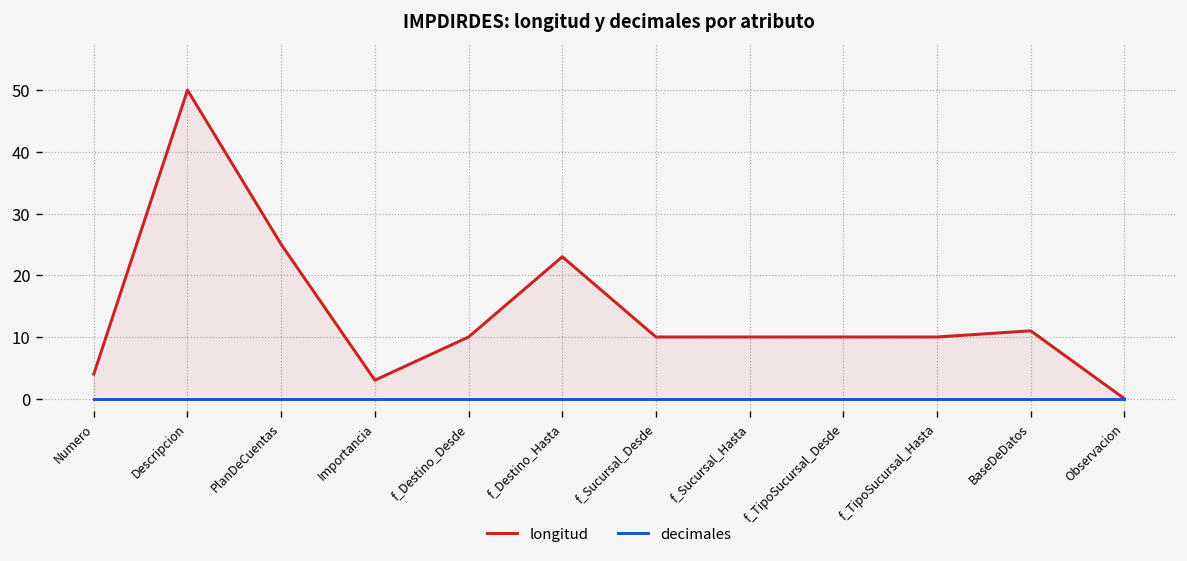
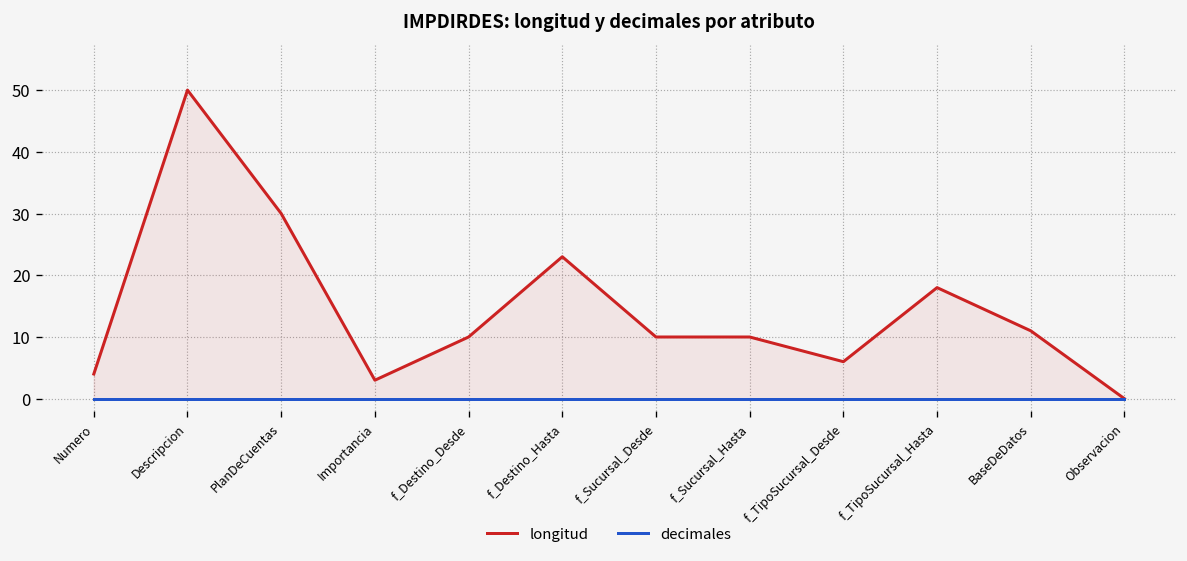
  {
    "longitud": {
      "Numero": 4,
      "Descripcion": 50,
-     "PlanDeCuentas": 25,
+     "PlanDeCuentas": 30,
      "Importancia": 3,
      "f_Destino_Desde": 10,
      "f_Destino_Hasta": 23,
      "f_Sucursal_Desde": 10,
      "f_Sucursal_Hasta": 10,
-     "f_TipoSucursal_Desde": 10,
-     "f_TipoSucursal_Hasta": 10,
+     "f_TipoSucursal_Desde": 6,
+     "f_TipoSucursal_Hasta": 18,
      "BaseDeDatos": 11
    },
    "decimales": {
      "Numero": 0,
      "Descripcion": 0,
      "PlanDeCuentas": 0,
      "Importancia": 0,
      "f_Destino_Desde": 0,
      "f_Destino_Hasta": 0,
      "f_Sucursal_Desde": 0,
      "f_Sucursal_Hasta": 0,
      "f_TipoSucursal_Desde": 0,
      "f_TipoSucursal_Hasta": 0,
      "BaseDeDatos": 0
    }
  }
